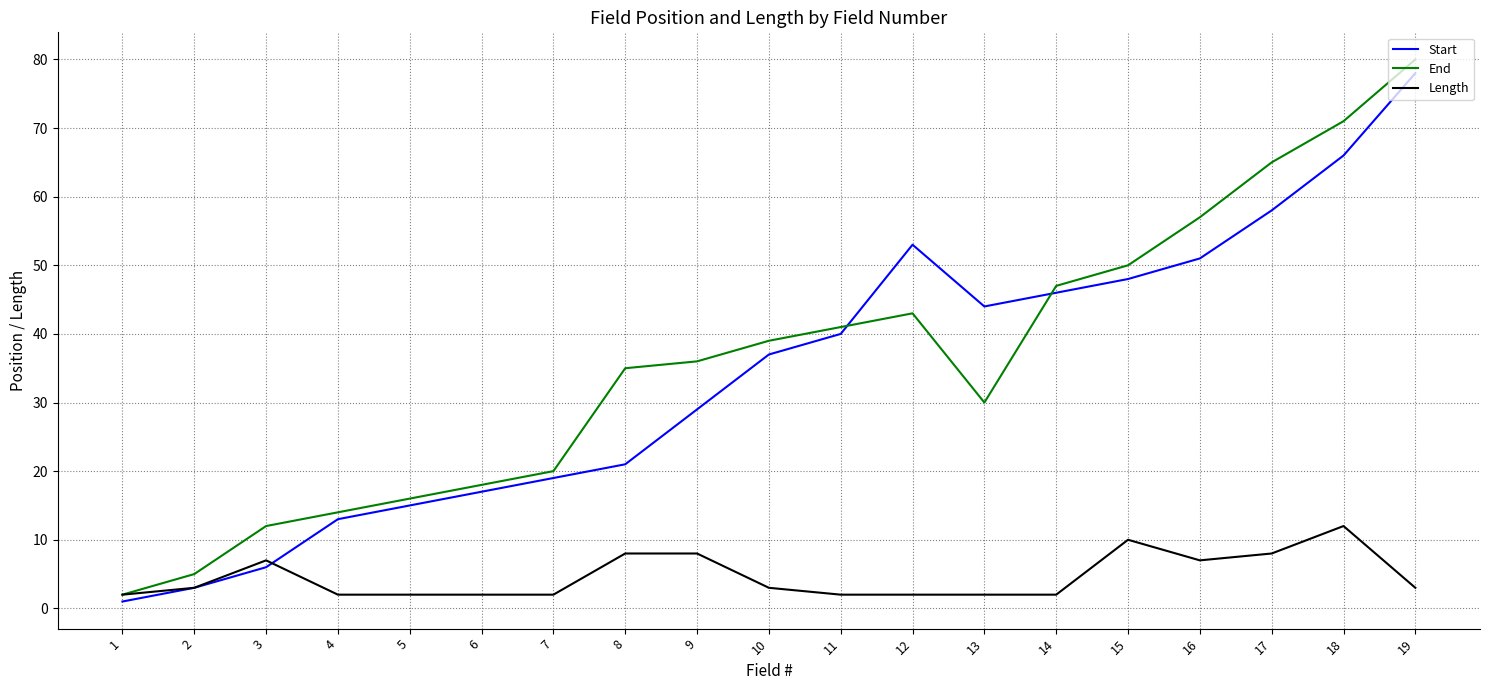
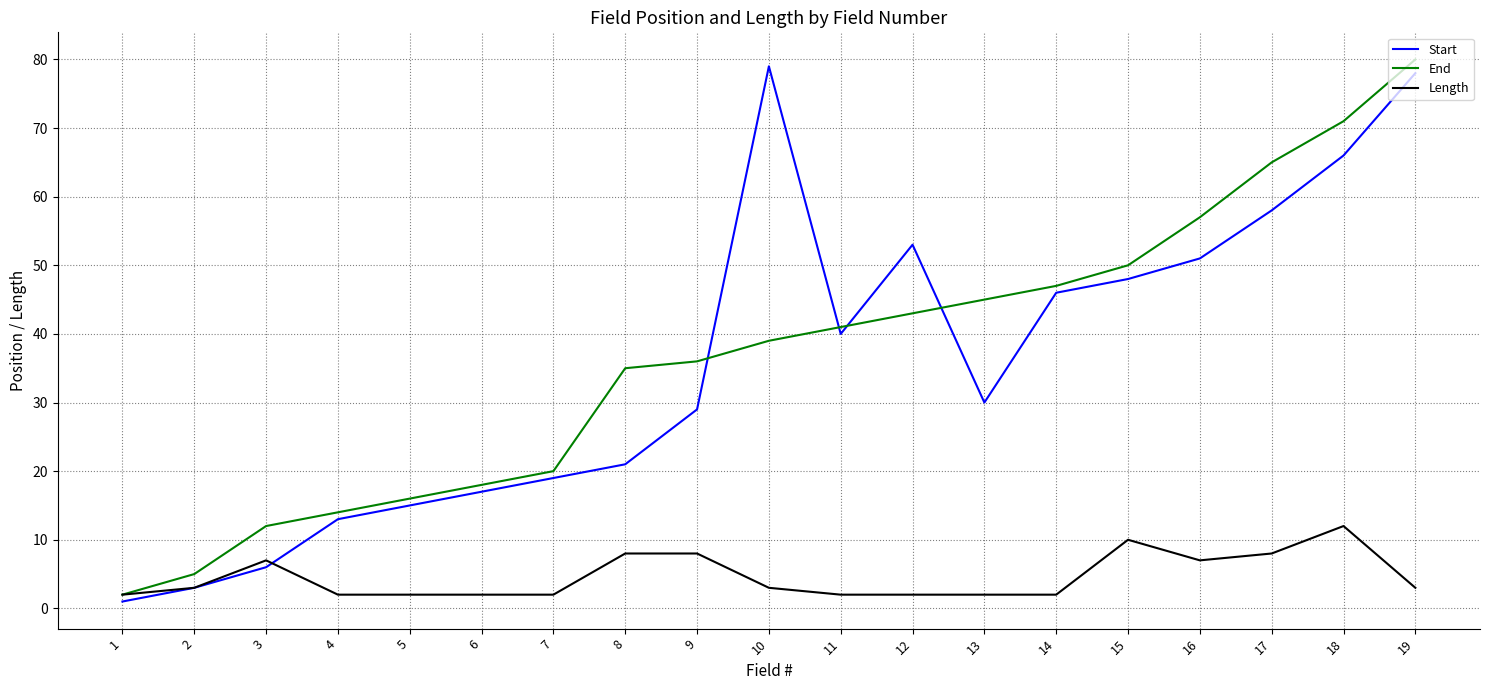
  {
    "Start": {
      "1": 1,
      "3": 6,
      "4": 13,
      "5": 15,
      "6": 17,
      "7": 19,
      "8": 21,
      "9": 29,
-     "10": 37,
+     "10": 79,
      "11": 40,
      "12": 53,
-     "13": 44,
+     "13": 30,
      "14": 46,
      "15": 48,
      "16": 51,
      "17": 58,
      "18": 66
    },
    "End": {
      "2": 5,
      "3": 12,
      "4": 14,
      "5": 16,
      "6": 18,
      "7": 20,
      "8": 35,
      "9": 36,
      "10": 39,
      "11": 41,
      "12": 43,
-     "13": 30,
+     "13": 45,
      "14": 47,
      "15": 50,
      "16": 57,
      "17": 65,
      "18": 71
    },
    "Length": {
      "3": 7,
      "4": 2,
      "5": 2,
      "6": 2,
      "7": 2,
      "8": 8,
      "9": 8,
      "10": 3,
      "11": 2,
      "12": 2,
      "13": 2,
      "14": 2,
      "15": 10,
      "16": 7,
      "17": 8,
      "18": 12,
      "19": 3
    }
  }
